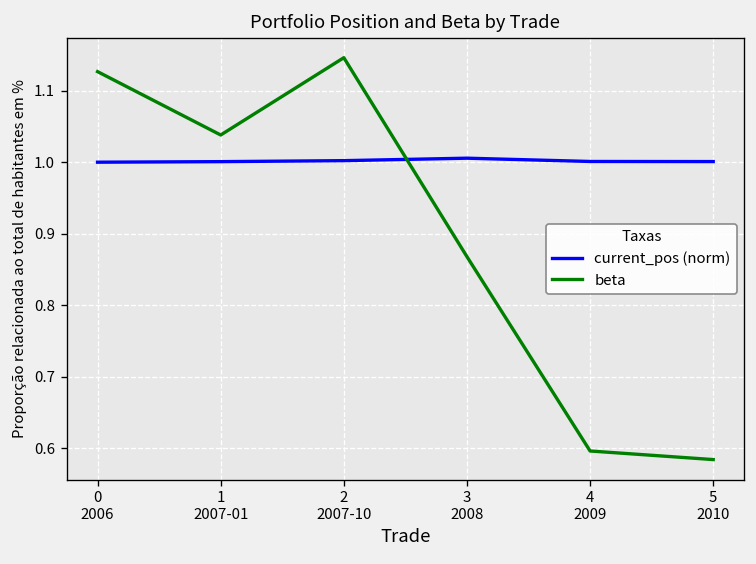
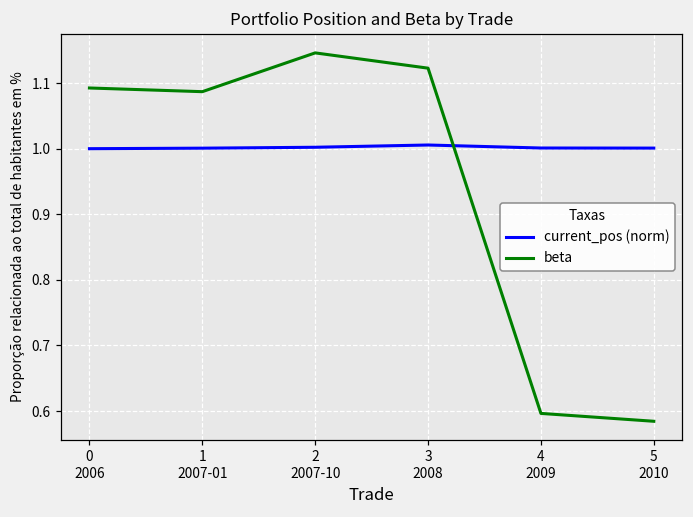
  {
    "current_pos (norm)": {
      "0 2006": 1.00,
      "1 2007-01": 1.00,
      "2 2007-10": 1.00,
      "3 2008": 1.01,
      "4 2009": 1.00,
      "5 2010": 1.00
    },
    "beta": {
-     "0 2006": 1.13,
-     "1 2007-01": 1.04,
+     "0 2006": 1.09,
+     "1 2007-01": 1.09,
      "2 2007-10": 1.15,
-     "3 2008": 0.87,
+     "3 2008": 1.12,
      "4 2009": 0.60,
      "5 2010": 0.58
    }
  }
